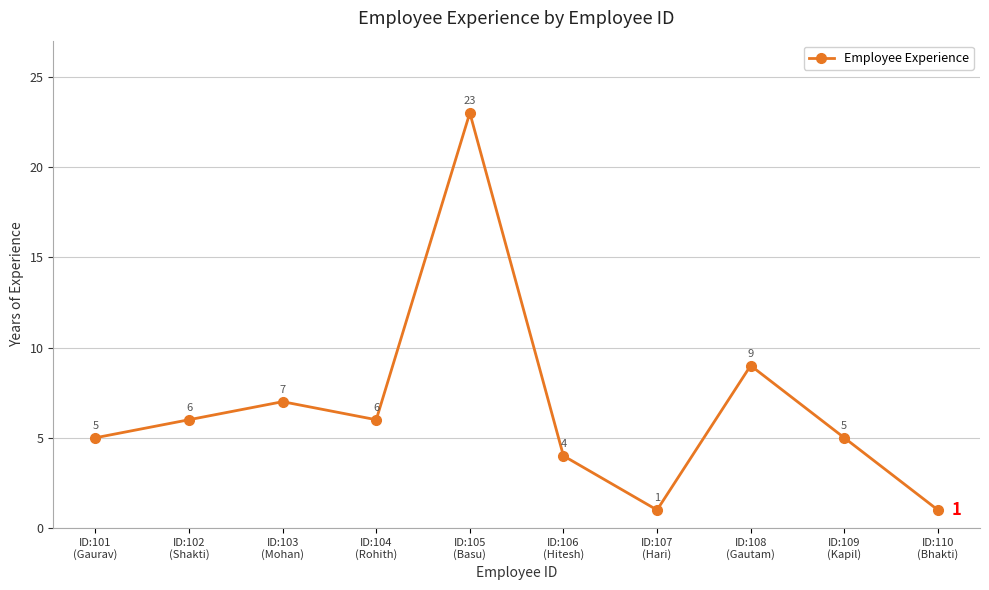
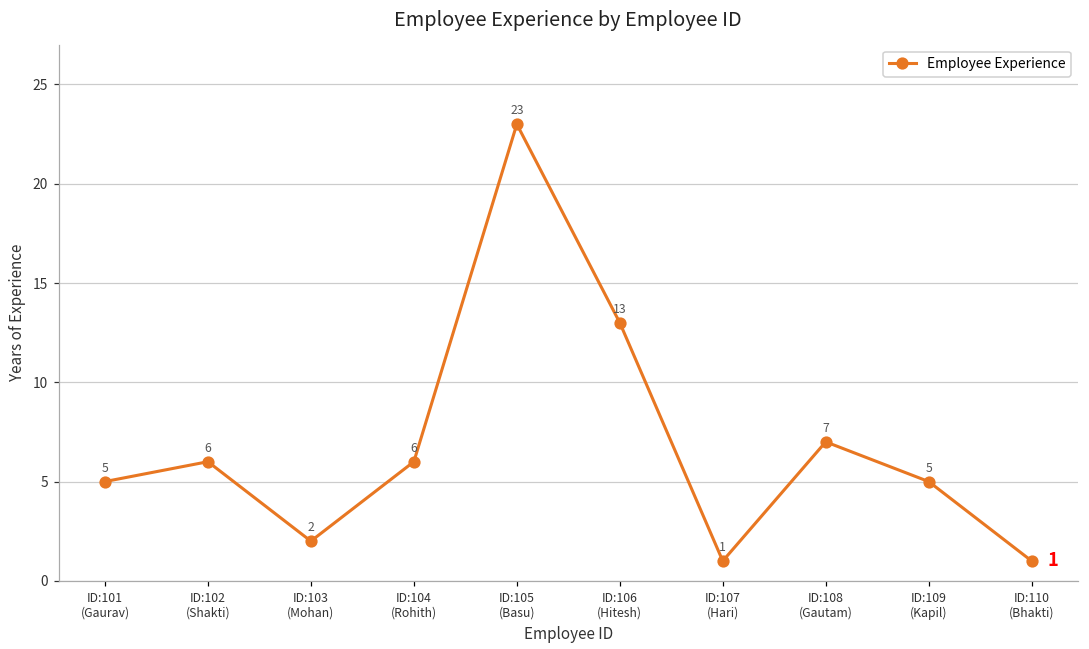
  {
    "ID:101 (Gaurav)": 5,
    "ID:102 (Shakti)": 6,
-   "ID:103 (Mohan)": 7,
+   "ID:103 (Mohan)": 2,
    "ID:104 (Rohith)": 6,
    "ID:105 (Basu)": 23,
-   "ID:106 (Hitesh)": 4,
+   "ID:106 (Hitesh)": 13,
    "ID:107 (Hari)": 1,
-   "ID:108 (Gautam)": 9,
+   "ID:108 (Gautam)": 7,
    "ID:109 (Kapil)": 5,
    "ID:110 (Bhakti)": 1
  }
